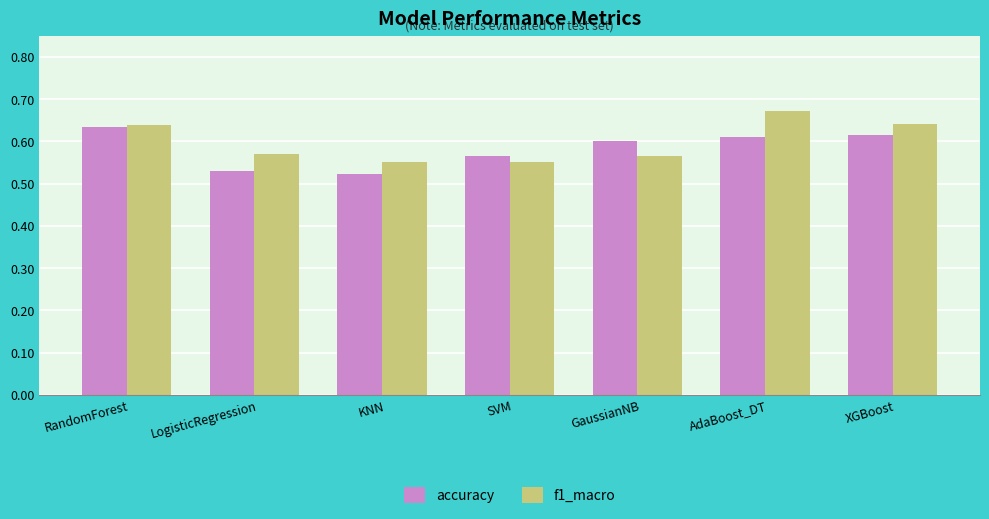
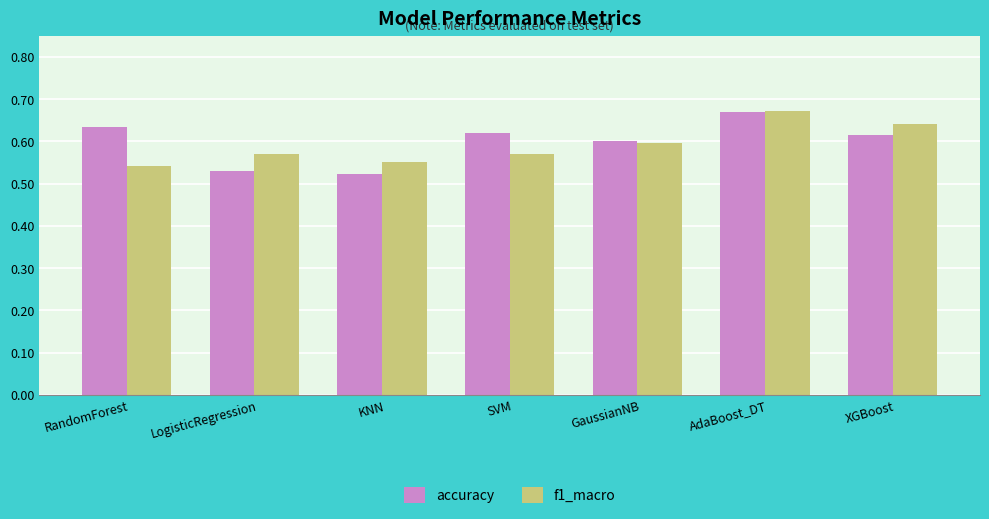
  {
    "accuracy": {
      "RandomForest": 0.64,
      "LogisticRegression": 0.53,
      "KNN": 0.52,
-     "SVM": 0.57,
+     "SVM": 0.62,
      "GaussianNB": 0.60,
-     "AdaBoost_DT": 0.61,
+     "AdaBoost_DT": 0.67,
      "XGBoost": 0.62
    },
    "f1_macro": {
-     "RandomForest": 0.64,
+     "RandomForest": 0.54,
      "LogisticRegression": 0.57,
      "KNN": 0.55,
-     "SVM": 0.55,
-     "GaussianNB": 0.57,
+     "SVM": 0.57,
+     "GaussianNB": 0.60,
      "AdaBoost_DT": 0.67,
      "XGBoost": 0.64
    }
  }
